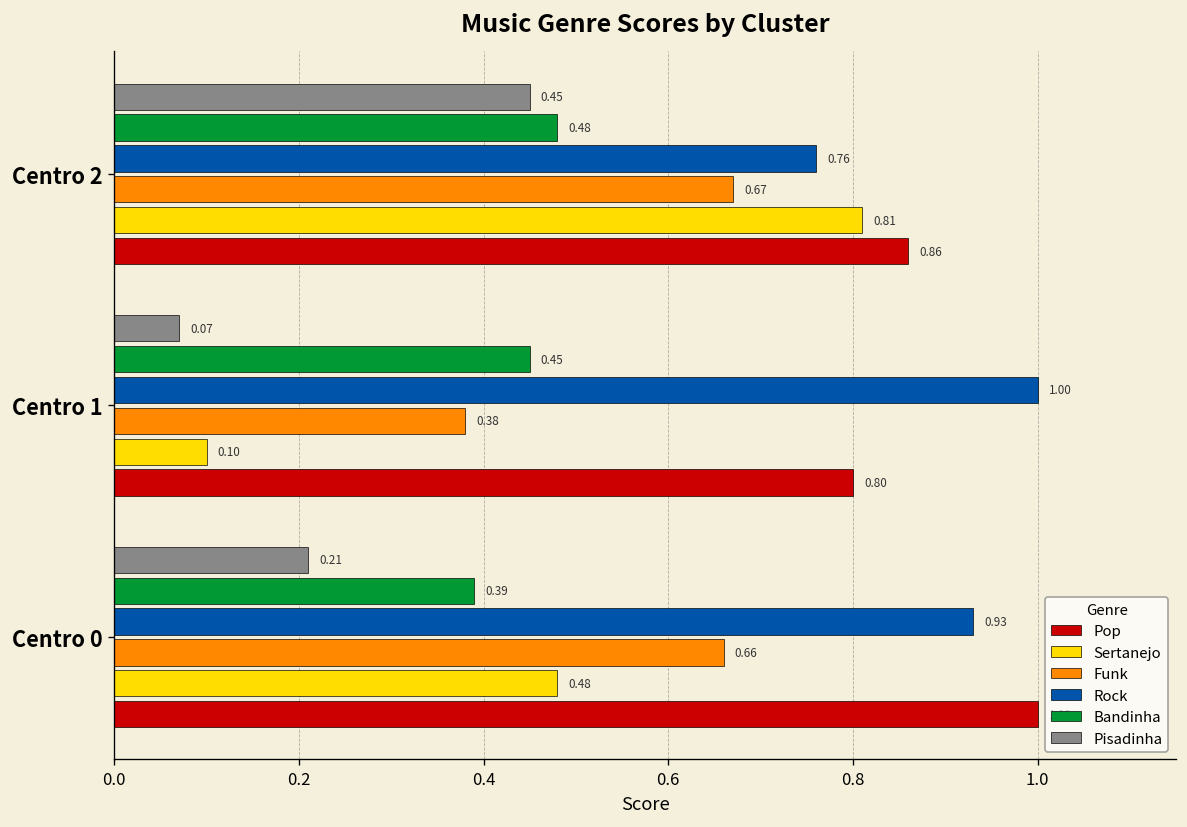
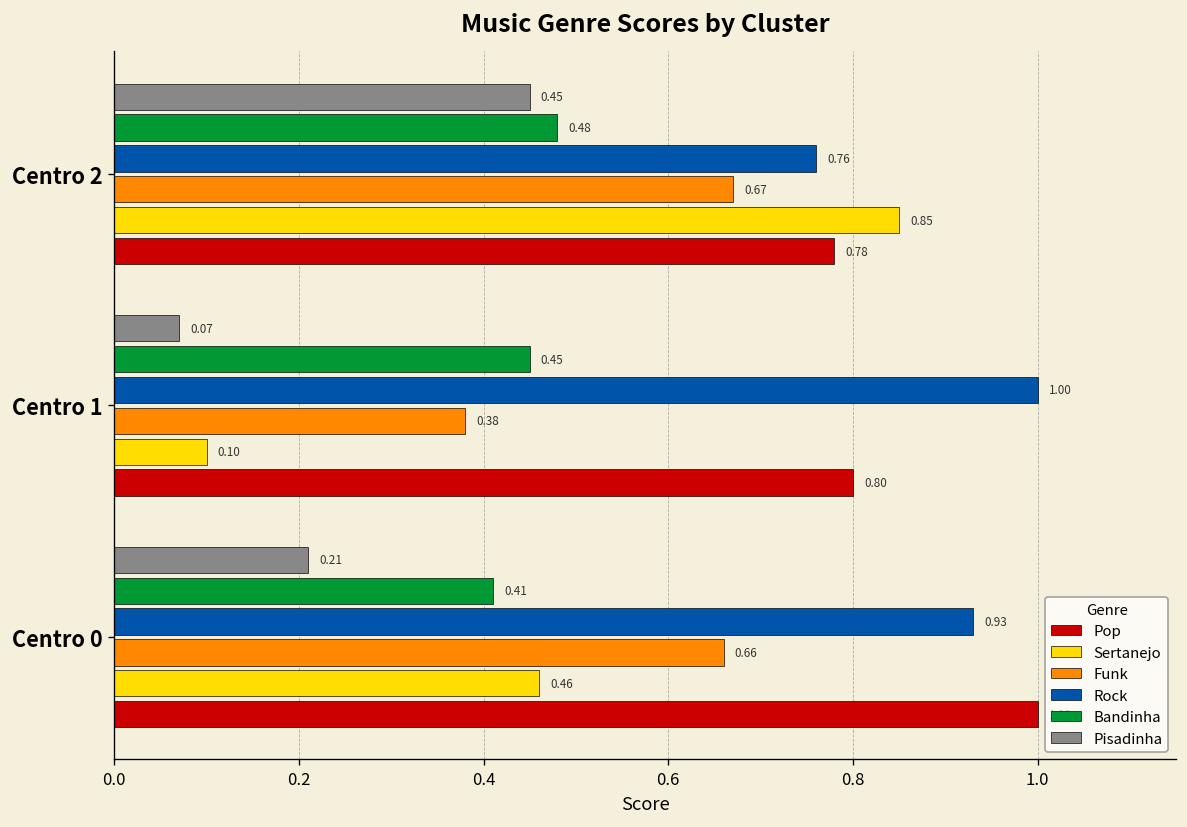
  {
    "Pop": {
-     "Centro 2": 0.86,
+     "Centro 2": 0.78,
      "Centro 1": 0.80
    },
    "Sertanejo": {
-     "Centro 2": 0.81,
+     "Centro 2": 0.85,
      "Centro 1": 0.10,
-     "Centro 0": 0.48
+     "Centro 0": 0.46
    },
    "Funk": {
      "Centro 2": 0.67,
      "Centro 1": 0.38,
      "Centro 0": 0.66
    },
    "Rock": {
      "Centro 2": 0.76,
      "Centro 1": 1.00,
      "Centro 0": 0.93
    },
    "Bandinha": {
      "Centro 2": 0.48,
      "Centro 1": 0.45,
-     "Centro 0": 0.39
+     "Centro 0": 0.41
    },
    "Pisadinha": {
      "Centro 2": 0.45,
      "Centro 1": 0.07,
      "Centro 0": 0.21
    }
  }
